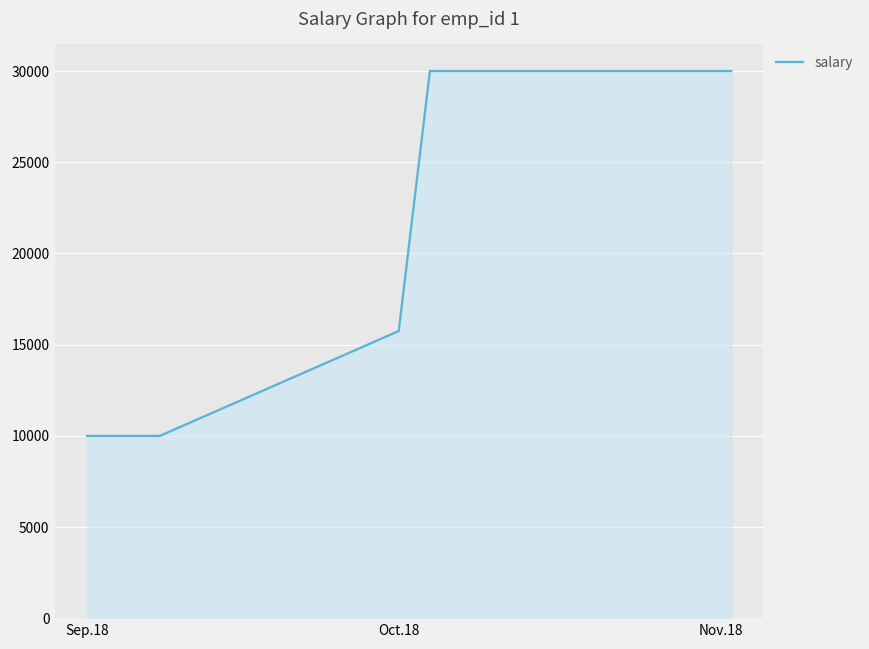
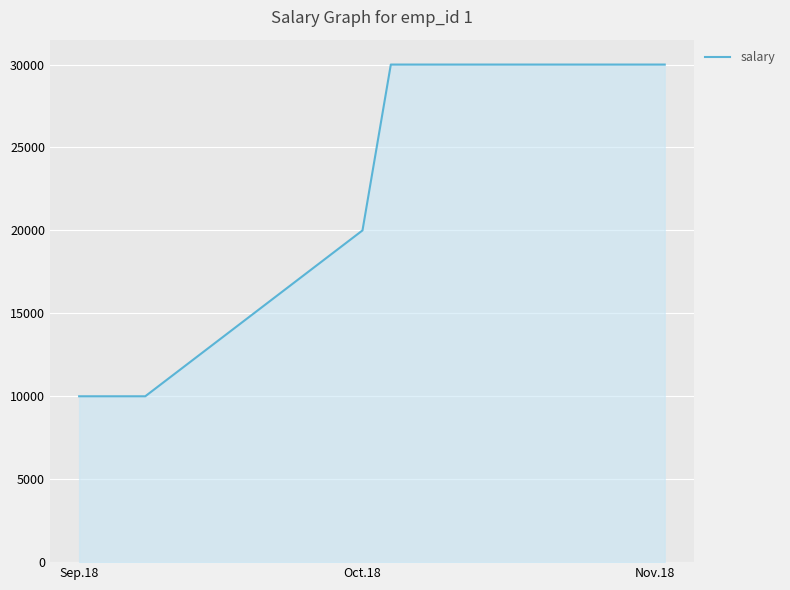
  {
    "Sep.18": 10000,
-   "Oct.18": 15700
+   "Oct.18": 20000
  }
